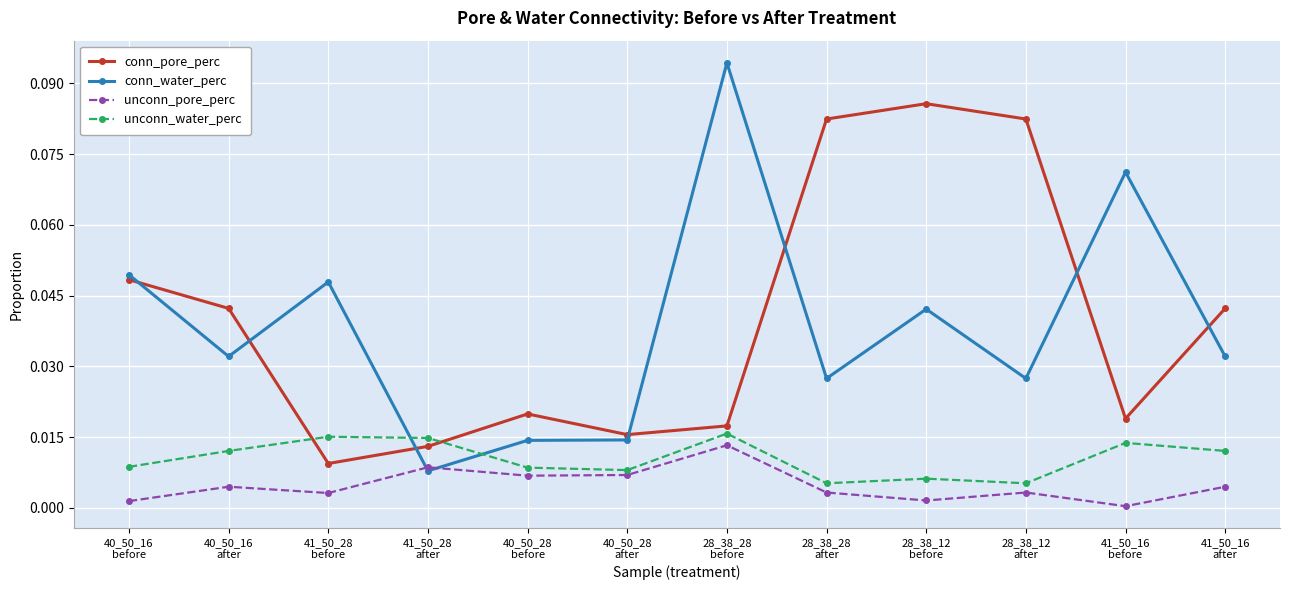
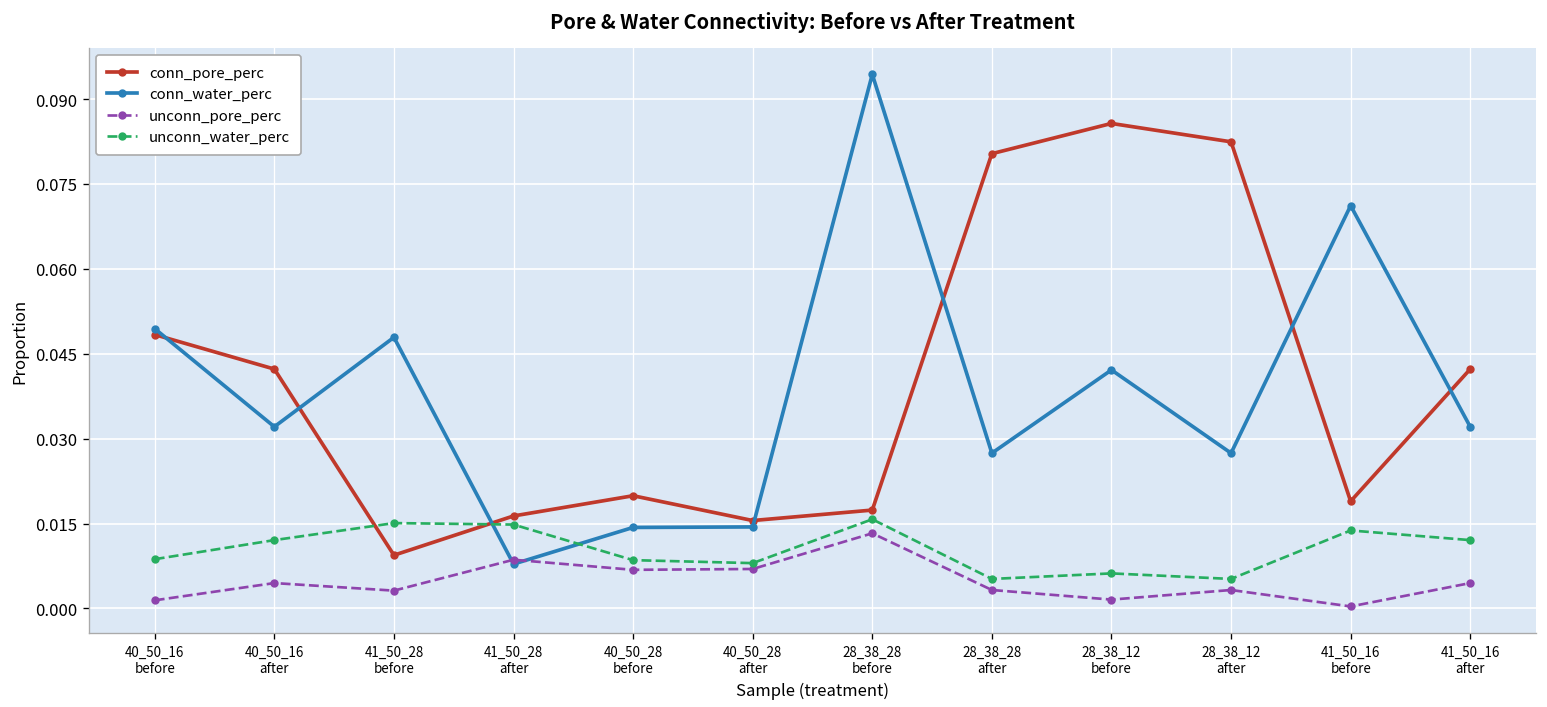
  {
    "conn_pore_perc": {
      "40_50_16 before": 0.048,
      "40_50_16 after": 0.042,
      "41_50_28 before": 0.009,
-     "41_50_28 after": 0.013,
+     "41_50_28 after": 0.016,
      "40_50_28 before": 0.020,
      "40_50_28 after": 0.016,
      "28_38_28 before": 0.017,
-     "28_38_28 after": 0.082,
+     "28_38_28 after": 0.080,
      "28_38_12 before": 0.086,
      "28_38_12 after": 0.082,
      "41_50_16 before": 0.019,
      "41_50_16 after": 0.042
    },
    "conn_water_perc": {
      "40_50_16 before": 0.049,
      "40_50_16 after": 0.032,
      "41_50_28 before": 0.048,
      "41_50_28 after": 0.008,
      "40_50_28 before": 0.014,
      "40_50_28 after": 0.014,
      "28_38_28 before": 0.094,
      "28_38_28 after": 0.027,
      "28_38_12 before": 0.042,
      "28_38_12 after": 0.027,
      "41_50_16 before": 0.071,
      "41_50_16 after": 0.032
    },
    "unconn_pore_perc": {
      "40_50_16 before": 0.001,
      "40_50_16 after": 0.004,
      "41_50_28 before": 0.003,
      "41_50_28 after": 0.009,
      "40_50_28 before": 0.007,
      "40_50_28 after": 0.007,
      "28_38_28 before": 0.013,
      "28_38_28 after": 0.003,
      "28_38_12 before": 0.002,
      "28_38_12 after": 0.003,
      "41_50_16 before": 0.000,
      "41_50_16 after": 0.004
    },
    "unconn_water_perc": {
      "40_50_16 before": 0.009,
      "40_50_16 after": 0.012,
      "41_50_28 before": 0.015,
      "41_50_28 after": 0.015,
      "40_50_28 before": 0.009,
      "40_50_28 after": 0.008,
      "28_38_28 before": 0.016,
      "28_38_28 after": 0.005,
      "28_38_12 before": 0.006,
      "28_38_12 after": 0.005,
      "41_50_16 before": 0.014,
      "41_50_16 after": 0.012
    }
  }
